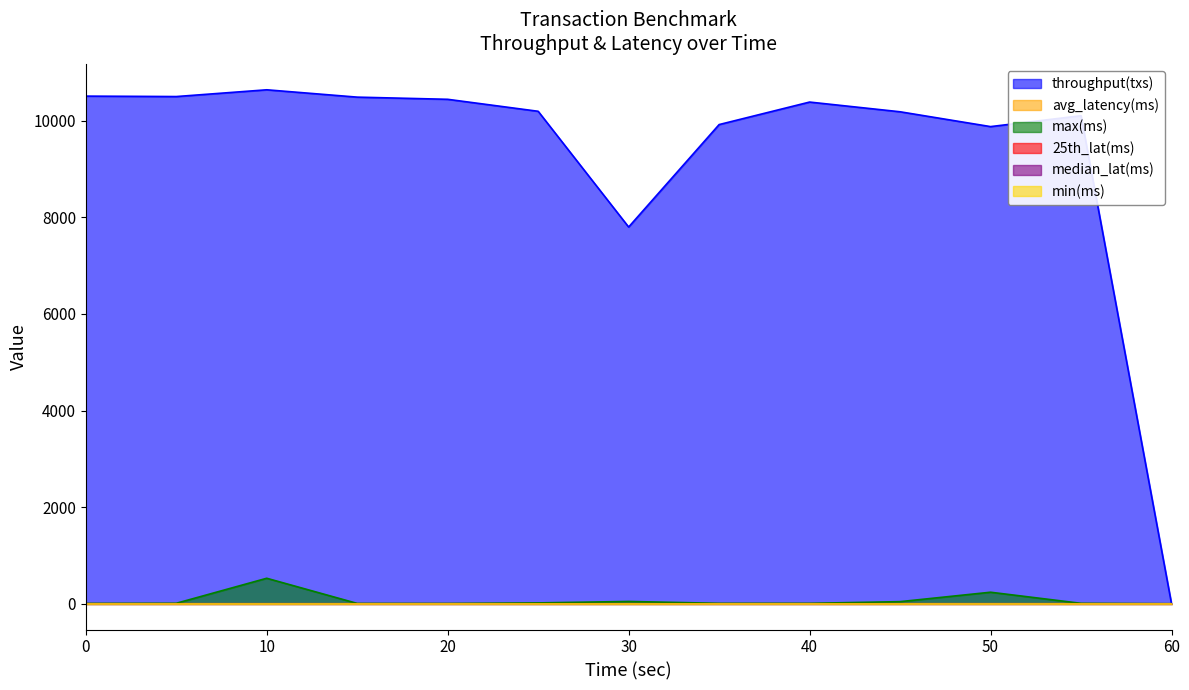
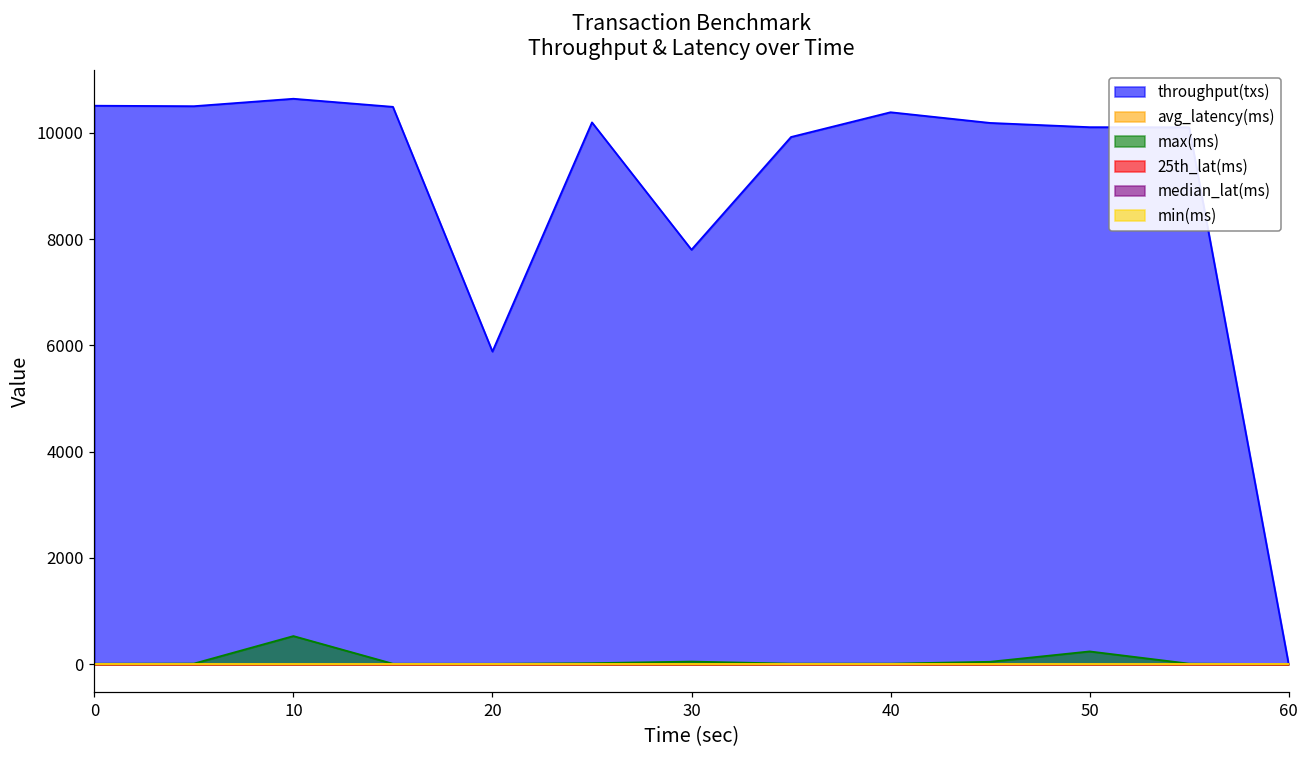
  {
    "throughput(txs)": {
      "0": 10500,
      "10": 10600,
-     "20": 10400,
+     "20": 5900,
      "30": 7800,
      "40": 10400,
-     "50": 9900
+     "50": 10100
    },
    "max(ms)": {
      "10": 500,
      "50": 200
    },
    "min(ms)": {
      "10": 0,
      "50": 0
    }
  }
